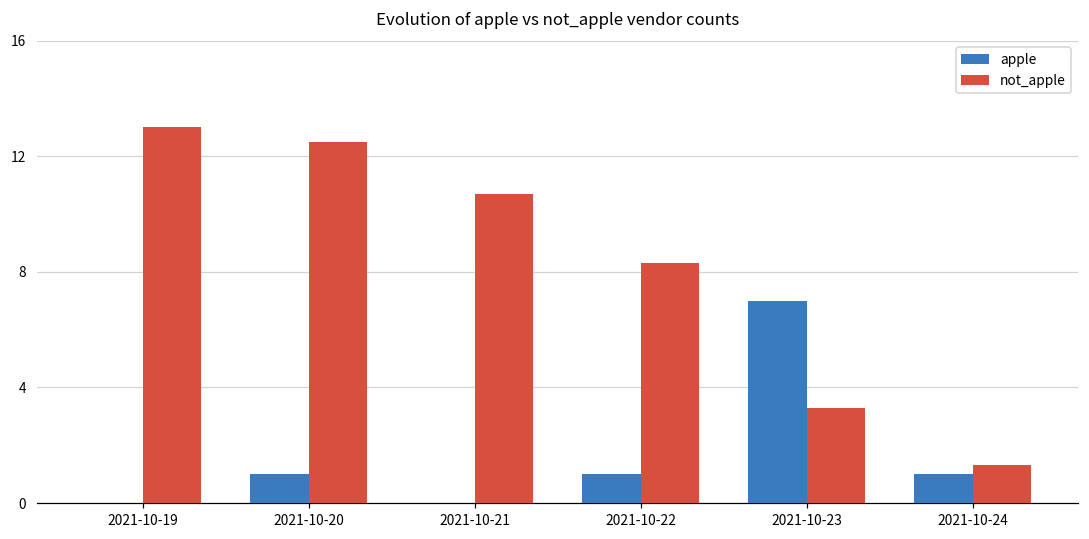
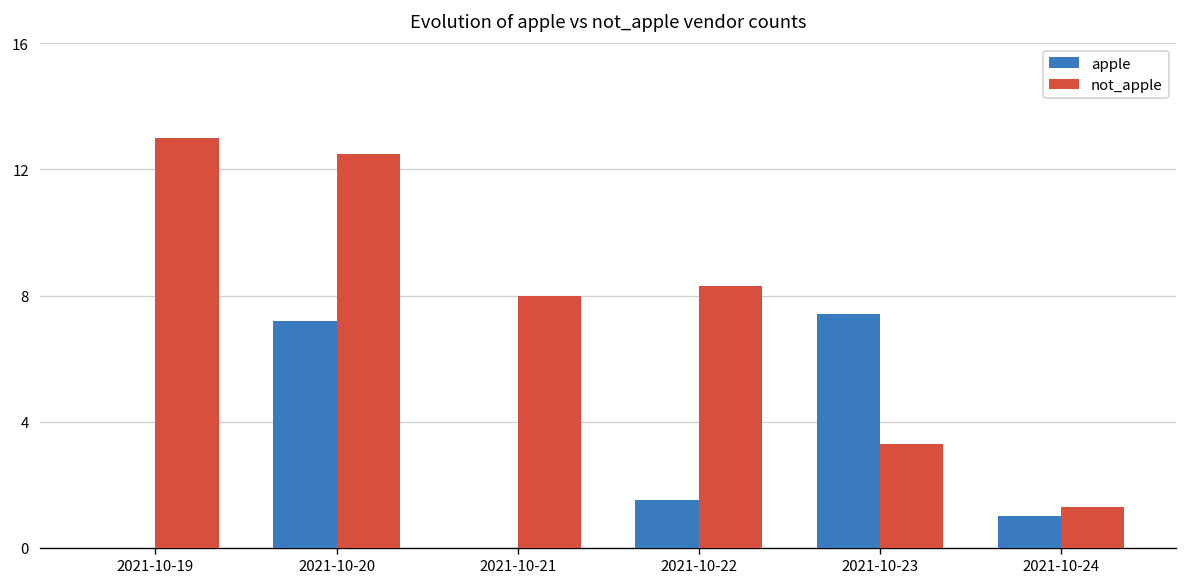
  {
    "apple": {
      "2021-10-19": 0.0,
-     "2021-10-20": 1.0,
+     "2021-10-20": 7.2,
      "2021-10-21": 0.0,
-     "2021-10-22": 1.0,
-     "2021-10-23": 7.0,
+     "2021-10-22": 1.5,
+     "2021-10-23": 7.4,
      "2021-10-24": 1.0
    },
    "not_apple": {
      "2021-10-19": 13.0,
      "2021-10-20": 12.5,
-     "2021-10-21": 10.7,
+     "2021-10-21": 8.0,
      "2021-10-22": 8.3,
      "2021-10-23": 3.3,
      "2021-10-24": 1.3
    }
  }
